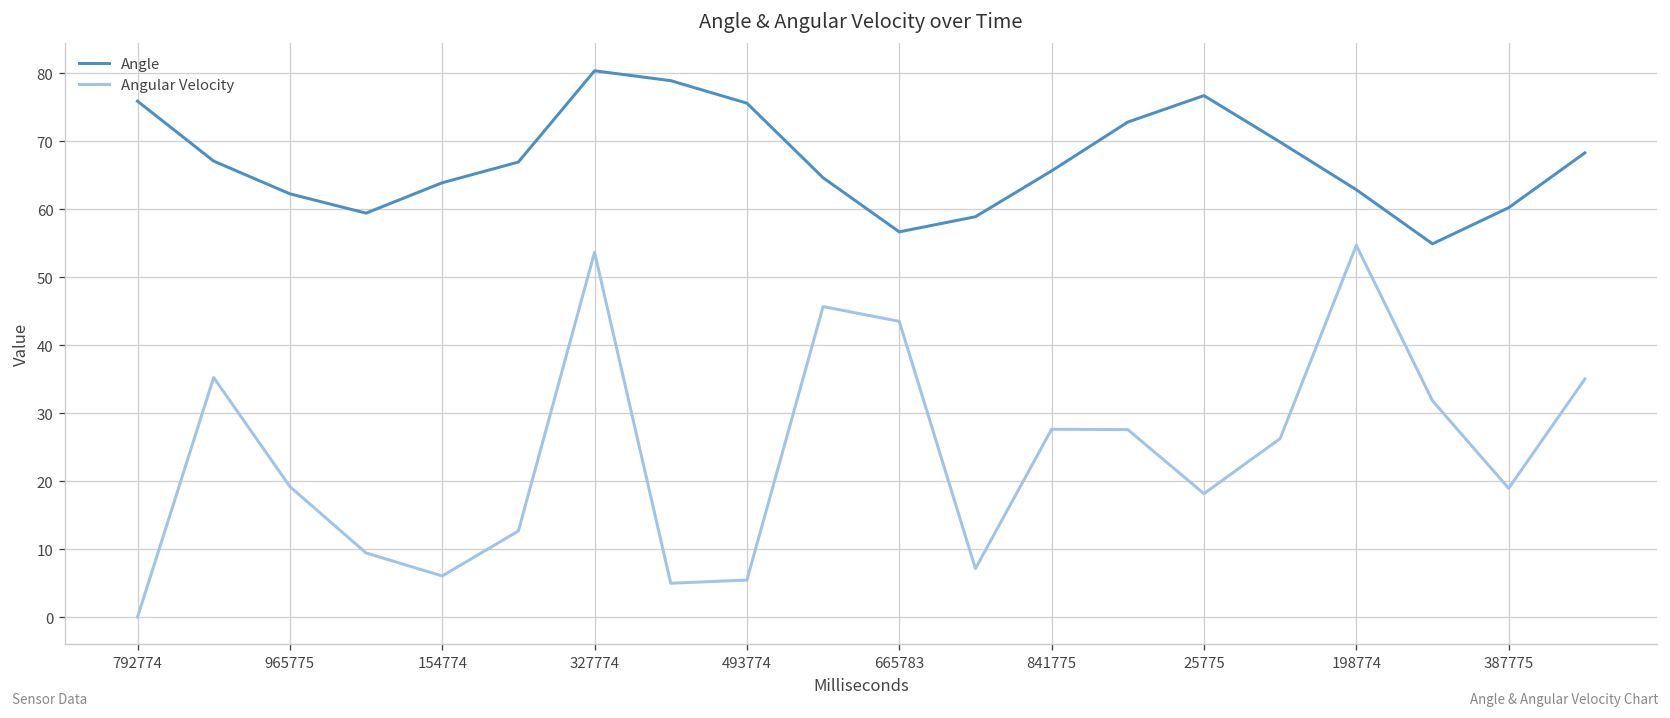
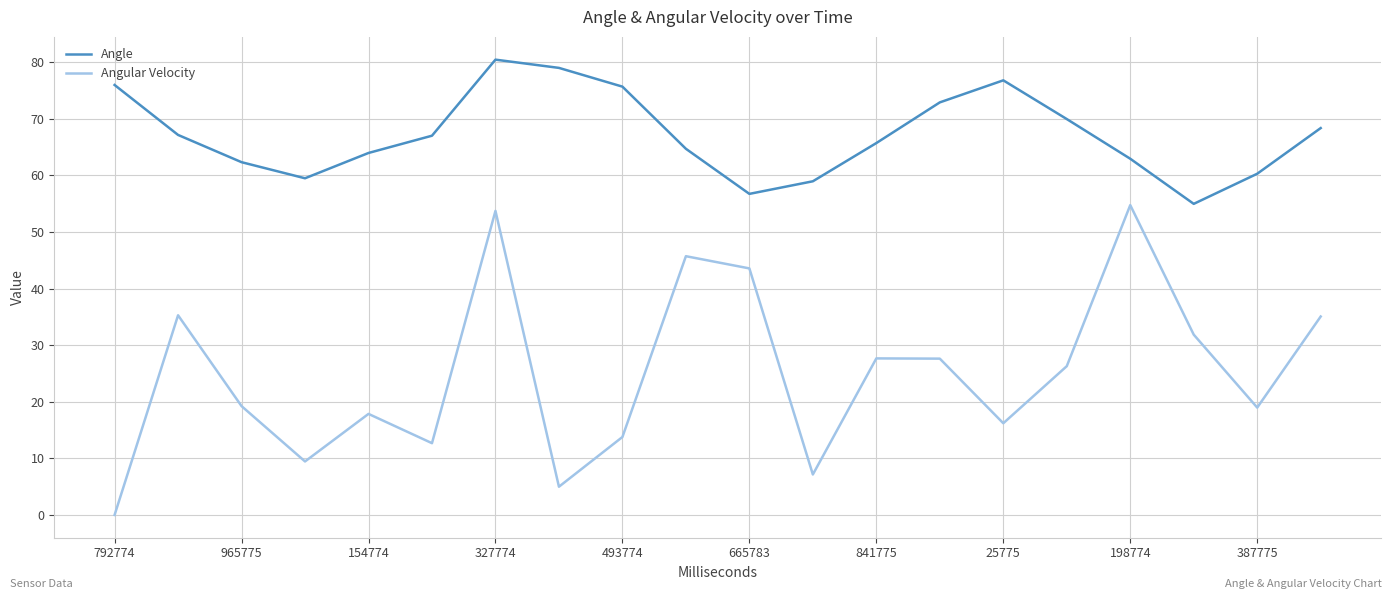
  {
    "Angle": {
      "792774": 76,
      "965775": 62,
      "154774": 64,
      "327774": 80,
      "493774": 76,
      "665783": 57,
      "841775": 66,
      "25775": 77,
      "198774": 63,
      "387775": 60
    },
    "Angular Velocity": {
      "792774": 0,
      "965775": 19,
-     "154774": 6,
+     "154774": 18,
      "327774": 54,
-     "493774": 5,
+     "493774": 14,
      "665783": 44,
      "841775": 28,
-     "25775": 18,
+     "25775": 16,
      "198774": 55,
      "387775": 19
    }
  }
